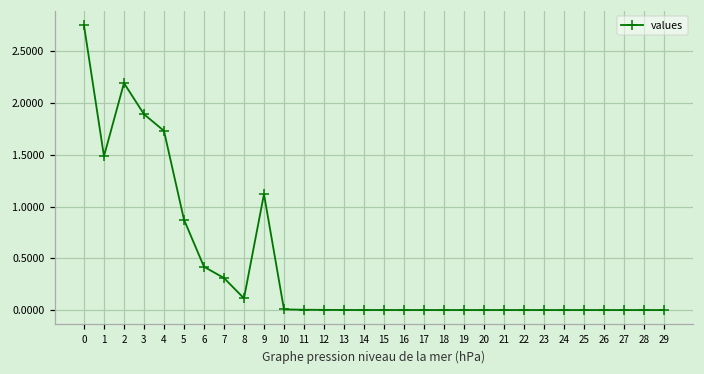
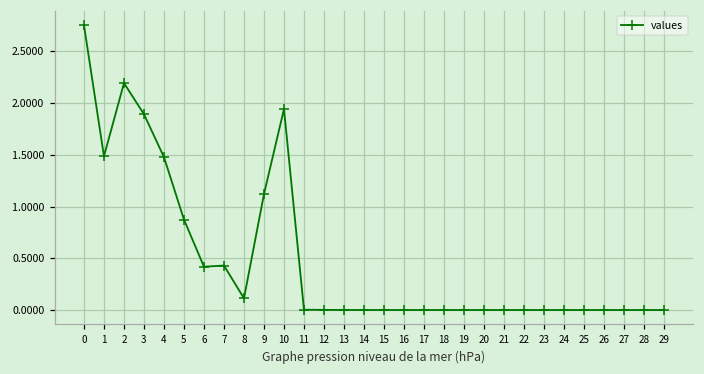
  {
    "0": 2.8,
    "1": 1.5,
    "2": 2.2,
    "3": 1.9,
-   "4": 1.7,
+   "4": 1.5,
    "5": 0.9,
    "6": 0.4,
-   "7": 0.3,
+   "7": 0.4,
    "8": 0.1,
    "9": 1.1,
-   "10": 0.0,
+   "10": 1.9,
    "11": 0.0,
    "12": 0.0,
    "13": 0.0,
    "14": 0.0,
    "15": 0.0,
    "16": 0.0,
    "17": 0.0,
    "18": 0.0,
    "19": 0.0,
    "20": 0.0,
    "21": 0.0,
    "22": 0.0,
    "23": 0.0,
    "24": 0.0,
    "25": 0.0,
    "26": 0.0,
    "27": 0.0,
    "28": 0.0,
    "29": 0.0
  }
